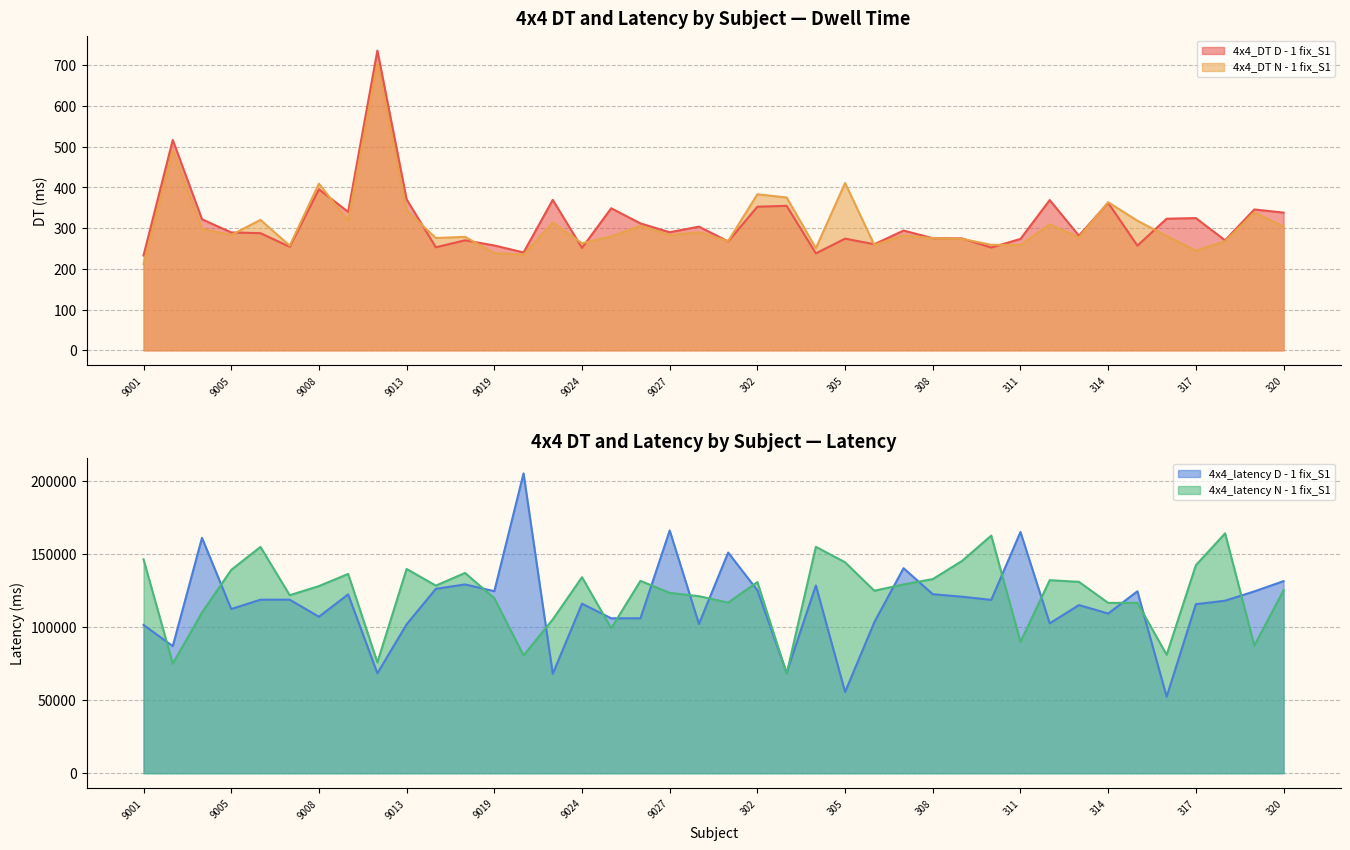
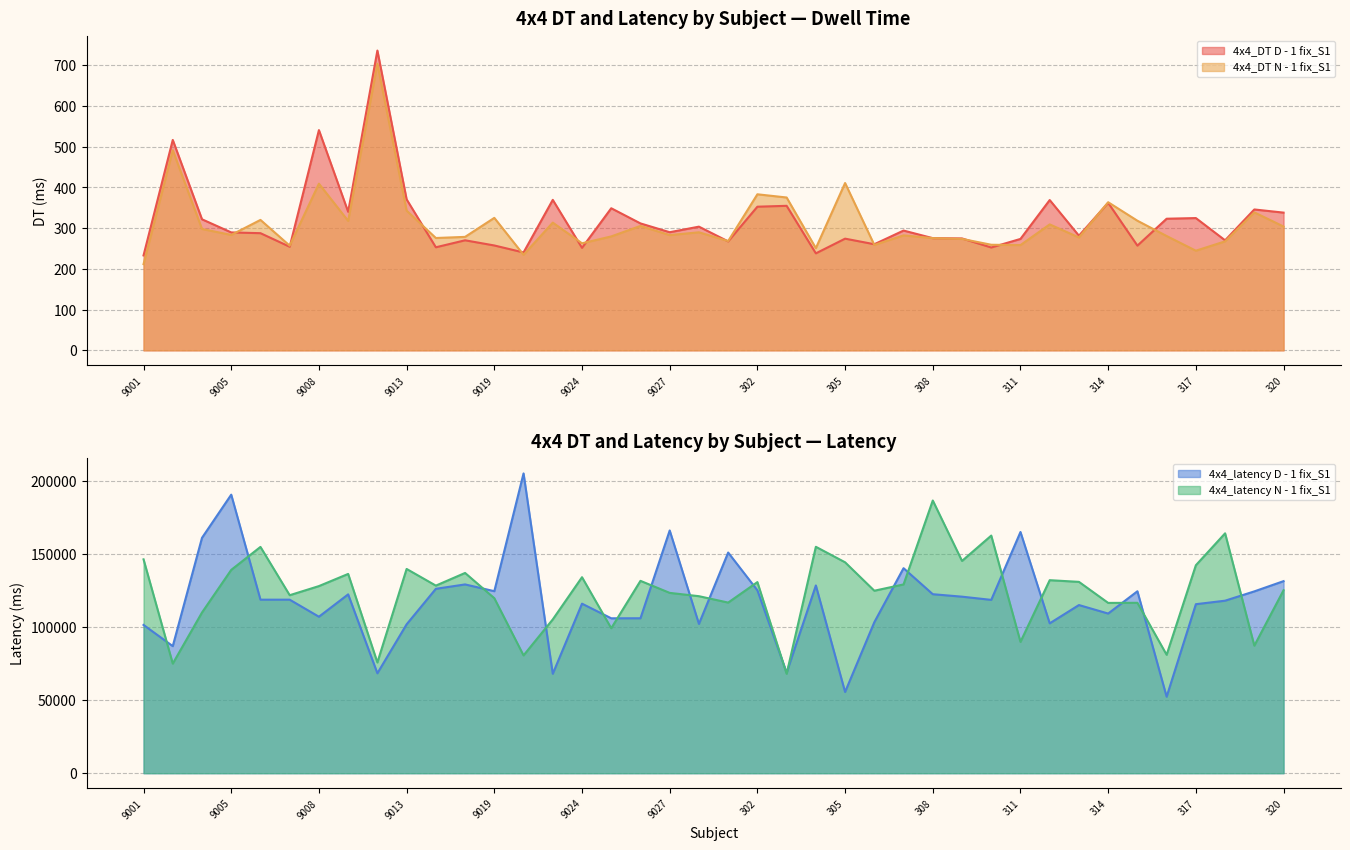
  {
    "4x4 DT and Latency by Subject — Dwell Time": {
      "4x4_DT D - 1 fix_S1": {
        "9001": 230,
-       "9008": 400,
+       "9008": 540,
        "9013": 370,
        "9019": 260,
        "9024": 250,
        "9027": 290,
        "302": 350,
        "305": 270,
        "311": 270,
        "317": 320,
        "320": 340
      },
      "4x4_DT N - 1 fix_S1": {
        "9001": 210,
        "9008": 410,
        "9013": 340,
-       "9019": 240,
+       "9019": 330,
        "9024": 260,
        "9027": 280,
        "302": 380,
        "305": 410,
        "311": 260,
        "317": 240,
        "320": 300
      }
    },
    "4x4 DT and Latency by Subject — Latency": {
      "4x4_latency D - 1 fix_S1": {
        "9001": 101000,
-       "9005": 112000,
+       "9005": 191000,
        "9008": 107000,
        "9013": 102000,
        "9019": 125000,
        "9024": 116000,
        "9027": 166000,
        "302": 125000,
        "305": 56000,
        "308": 123000,
        "311": 165000,
        "314": 109000,
        "317": 116000,
        "320": 131000
      },
      "4x4_latency N - 1 fix_S1": {
        "9001": 146000,
        "9005": 139000,
        "9008": 128000,
        "9013": 140000,
        "9019": 120000,
        "9024": 134000,
        "9027": 123000,
        "302": 131000,
        "305": 144000,
-       "308": 133000,
+       "308": 187000,
        "311": 90000,
        "314": 117000,
        "317": 142000,
        "320": 125000
      }
    }
  }
